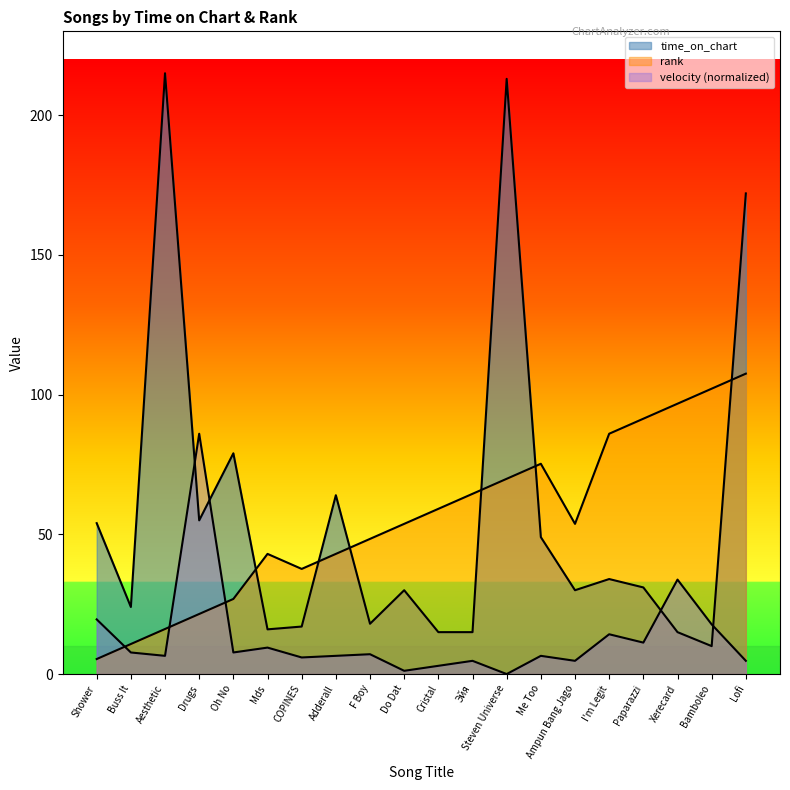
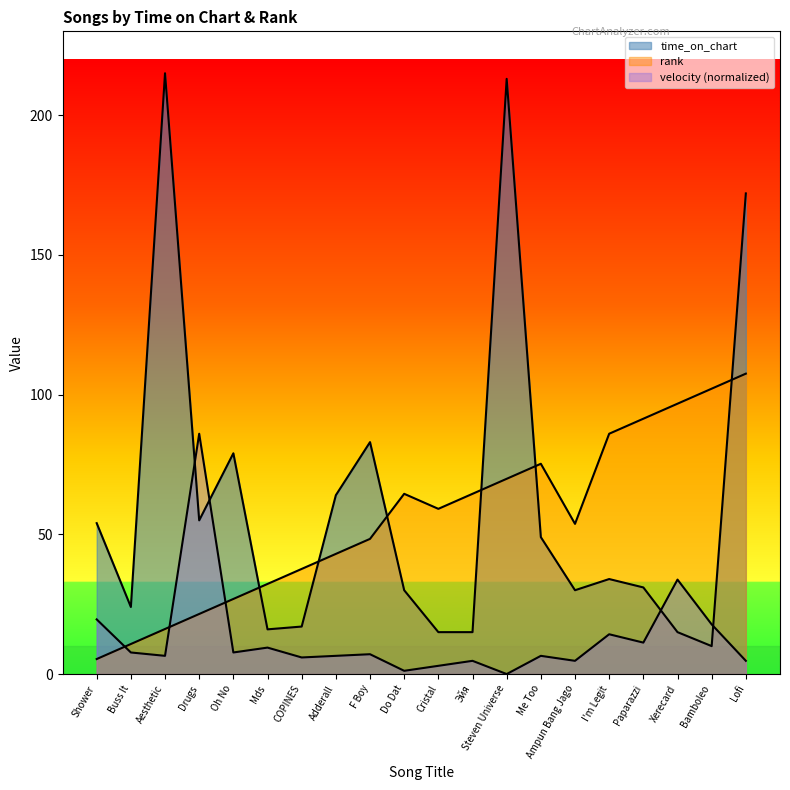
  {
    "time_on_chart": {
      "Shower": 54,
      "Buss It": 24,
      "Aesthetic": 215,
      "Drugs": 55,
      "Oh No": 79,
      "Mds": 16,
      "COPINES": 17,
      "Adderall": 64,
-     "F Boy": 18,
+     "F Boy": 83,
      "Do Dat": 30,
      "Cristal": 15,
      "Эйя": 15,
      "Steven Universe": 213,
      "Me Too": 49,
      "Ampun Bang Jago": 30,
      "I'm Legit": 34,
      "Paparazzi": 31,
      "Xerecard": 15,
      "Bamboleo": 10,
      "Lofi": 172
    },
    "rank": {
      "Shower": 5,
      "Buss It": 11,
      "Aesthetic": 16,
      "Drugs": 22,
      "Oh No": 27,
-     "Mds": 43,
+     "Mds": 32,
      "COPINES": 38,
      "Adderall": 43,
      "F Boy": 48,
-     "Do Dat": 54,
+     "Do Dat": 65,
      "Cristal": 59,
      "Эйя": 65,
      "Steven Universe": 70,
      "Me Too": 75,
      "Ampun Bang Jago": 54,
      "I'm Legit": 86,
      "Paparazzi": 91,
      "Xerecard": 97,
      "Bamboleo": 102,
      "Lofi": 108
    },
    "velocity (normalized)": {
      "Shower": 20,
      "Buss It": 8,
      "Aesthetic": 7,
      "Drugs": 86,
      "Oh No": 8,
      "Mds": 9,
      "COPINES": 6,
      "Adderall": 7,
      "F Boy": 7,
      "Do Dat": 1,
      "Cristal": 3,
      "Эйя": 5,
      "Steven Universe": 0,
      "Me Too": 7,
      "Ampun Bang Jago": 5,
      "I'm Legit": 14,
      "Paparazzi": 11,
      "Xerecard": 34,
      "Bamboleo": 18,
      "Lofi": 5
    }
  }
